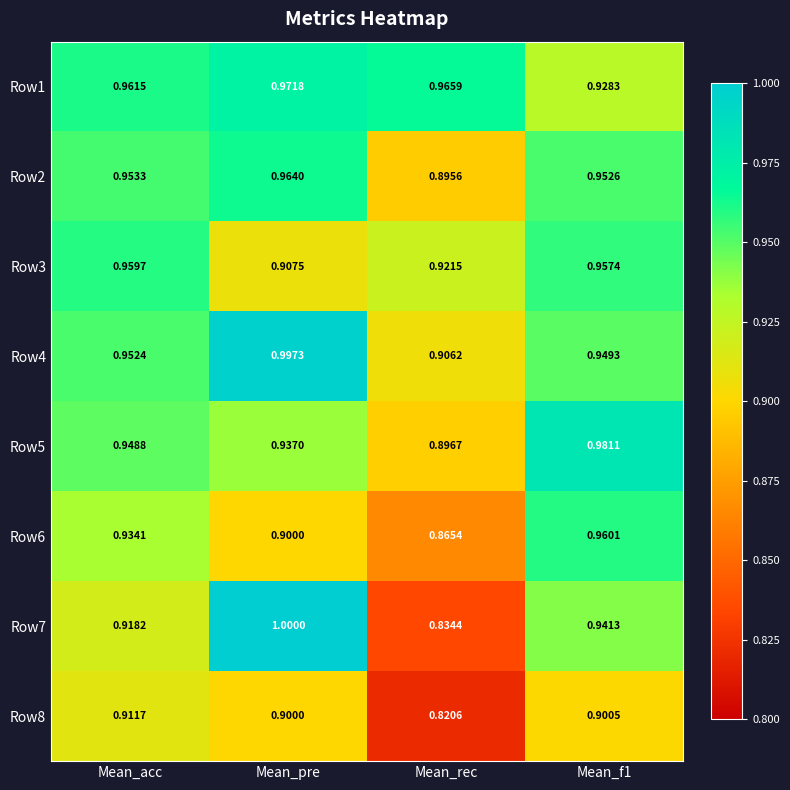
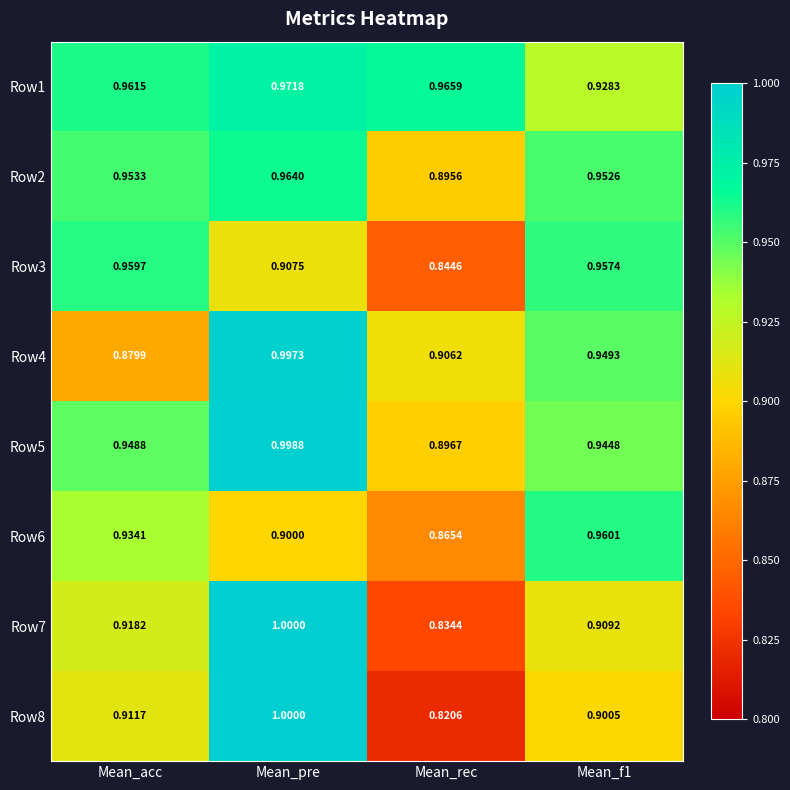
  {
    "Row1": {
      "Mean_acc": 0.9615,
      "Mean_pre": 0.9718,
      "Mean_rec": 0.9659,
      "Mean_f1": 0.9283
    },
    "Row2": {
      "Mean_acc": 0.9533,
      "Mean_pre": 0.9640,
      "Mean_rec": 0.8956,
      "Mean_f1": 0.9526
    },
    "Row3": {
      "Mean_acc": 0.9597,
      "Mean_pre": 0.9075,
-     "Mean_rec": 0.9215,
+     "Mean_rec": 0.8446,
      "Mean_f1": 0.9574
    },
    "Row4": {
-     "Mean_acc": 0.9524,
+     "Mean_acc": 0.8799,
      "Mean_pre": 0.9973,
      "Mean_rec": 0.9062,
      "Mean_f1": 0.9493
    },
    "Row5": {
      "Mean_acc": 0.9488,
-     "Mean_pre": 0.9370,
+     "Mean_pre": 0.9988,
      "Mean_rec": 0.8967,
-     "Mean_f1": 0.9811
+     "Mean_f1": 0.9448
    },
    "Row6": {
      "Mean_acc": 0.9341,
      "Mean_pre": 0.9000,
      "Mean_rec": 0.8654,
      "Mean_f1": 0.9601
    },
    "Row7": {
      "Mean_acc": 0.9182,
      "Mean_pre": 1.0000,
      "Mean_rec": 0.8344,
-     "Mean_f1": 0.9413
+     "Mean_f1": 0.9092
    },
    "Row8": {
      "Mean_acc": 0.9117,
-     "Mean_pre": 0.9000,
+     "Mean_pre": 1.0000,
      "Mean_rec": 0.8206,
      "Mean_f1": 0.9005
    }
  }
